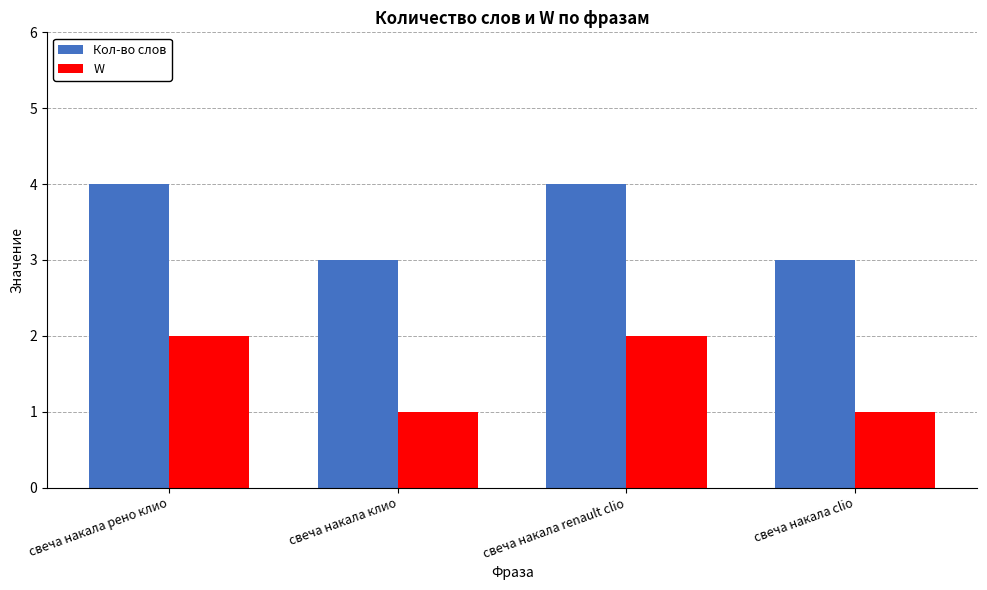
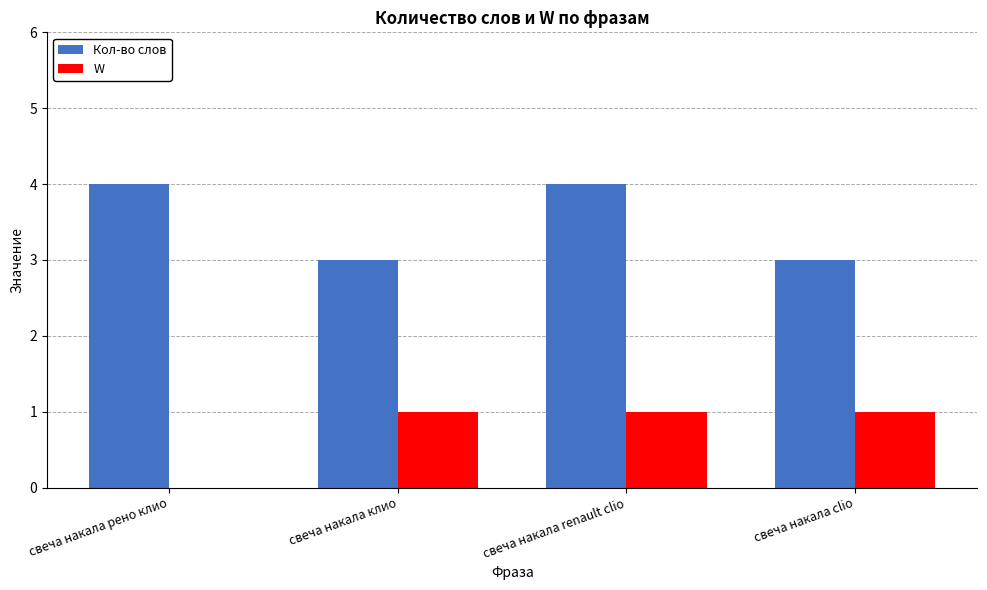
  {
    "Кол-во слов": {
      "свеча накала рено клио": 4,
      "свеча накала клио": 3,
      "свеча накала renault clio": 4,
      "свеча накала clio": 3
    },
    "W": {
-     "свеча накала рено клио": 2,
+     "свеча накала рено клио": 0,
      "свеча накала клио": 1,
-     "свеча накала renault clio": 2,
+     "свеча накала renault clio": 1,
      "свеча накала clio": 1
    }
  }
